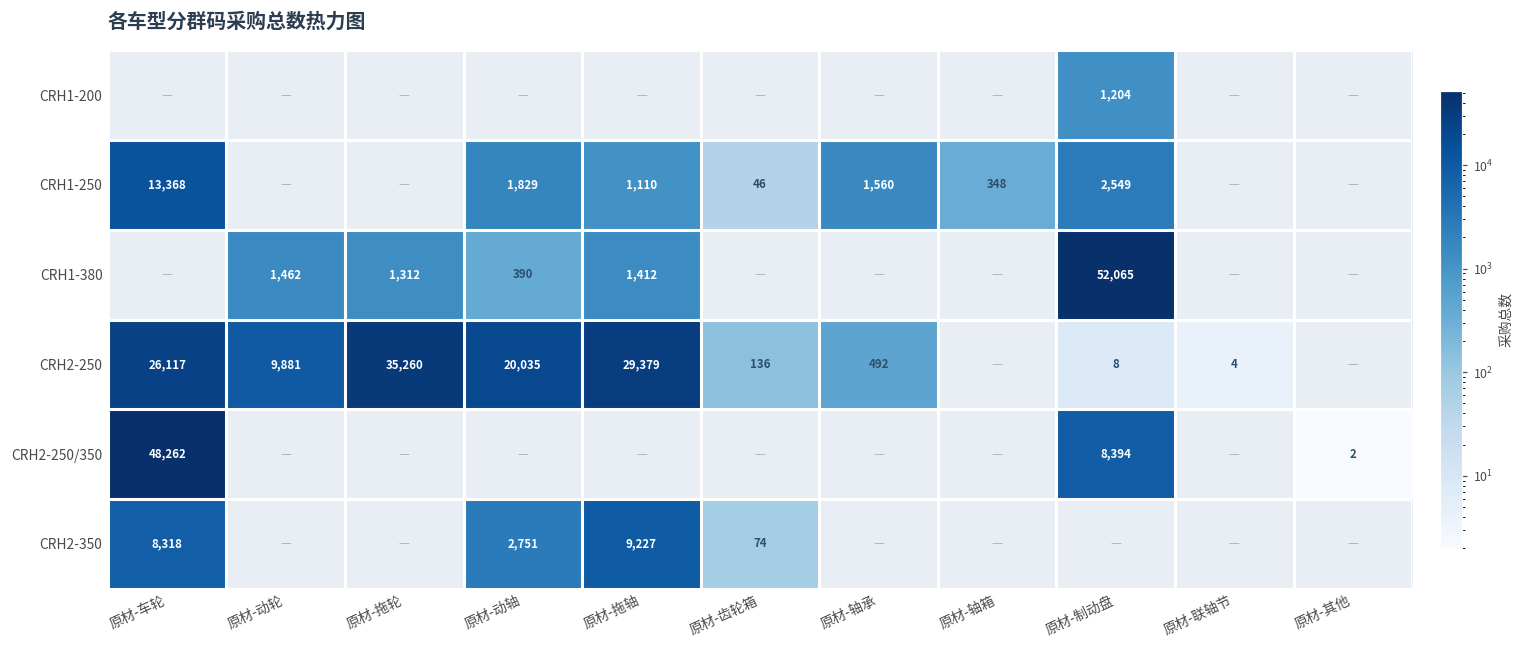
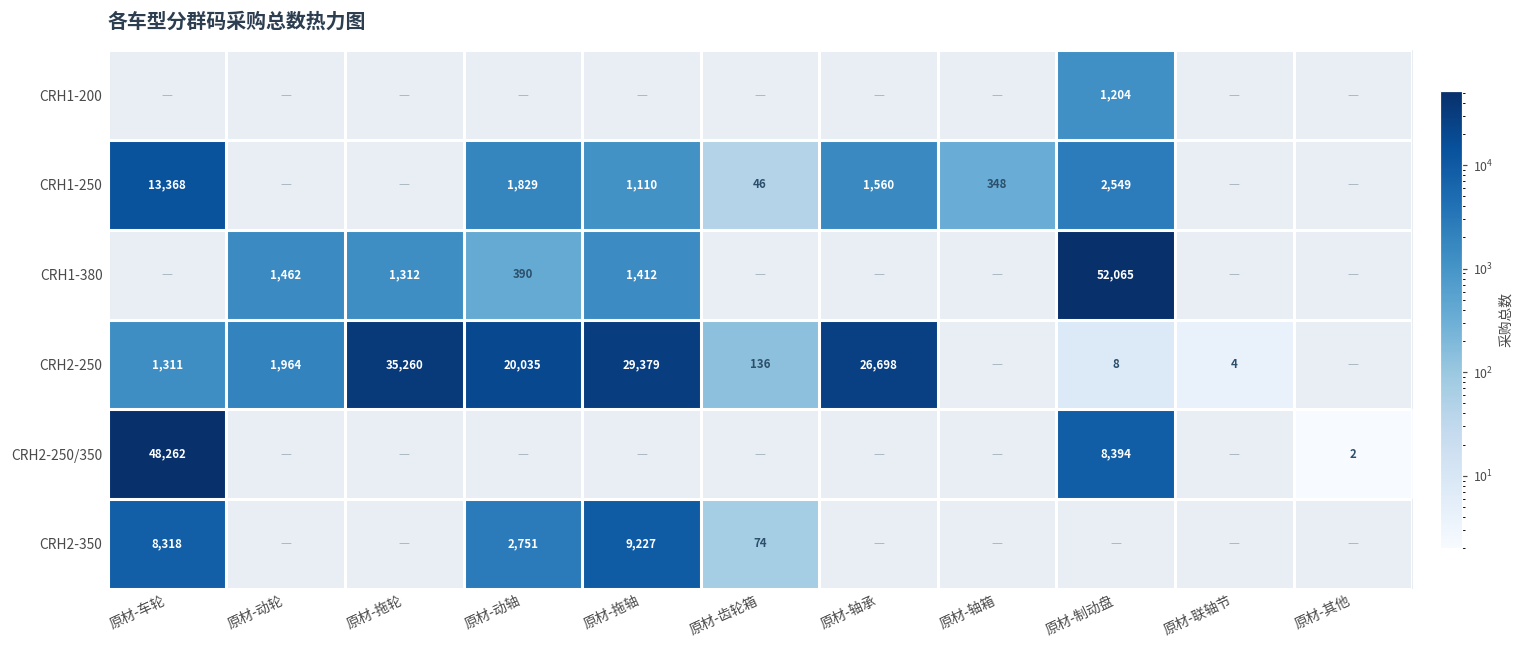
  {
    "CRH1-200": {
      "原材-制动盘": "1,204"
    },
    "CRH1-250": {
      "原材-车轮": "13,368",
      "原材-动轴": "1,829",
      "原材-拖轴": "1,110",
      "原材-齿轮箱": "46",
      "原材-轴承": "1,560",
      "原材-轴箱": "348",
      "原材-制动盘": "2,549"
    },
    "CRH1-380": {
      "原材-动轮": "1,462",
      "原材-拖轮": "1,312",
      "原材-动轴": "390",
      "原材-拖轴": "1,412",
      "原材-制动盘": "52,065"
    },
    "CRH2-250": {
-     "原材-车轮": "26,117",
-     "原材-动轮": "9,881",
+     "原材-车轮": "1,311",
+     "原材-动轮": "1,964",
      "原材-拖轮": "35,260",
      "原材-动轴": "20,035",
      "原材-拖轴": "29,379",
      "原材-齿轮箱": "136",
-     "原材-轴承": "492",
+     "原材-轴承": "26,698",
      "原材-制动盘": "8",
      "原材-联轴节": "4"
    },
    "CRH2-250/350": {
      "原材-车轮": "48,262",
      "原材-制动盘": "8,394",
      "原材-其他": "2"
    },
    "CRH2-350": {
      "原材-车轮": "8,318",
      "原材-动轴": "2,751",
      "原材-拖轴": "9,227",
      "原材-齿轮箱": "74"
    }
  }
